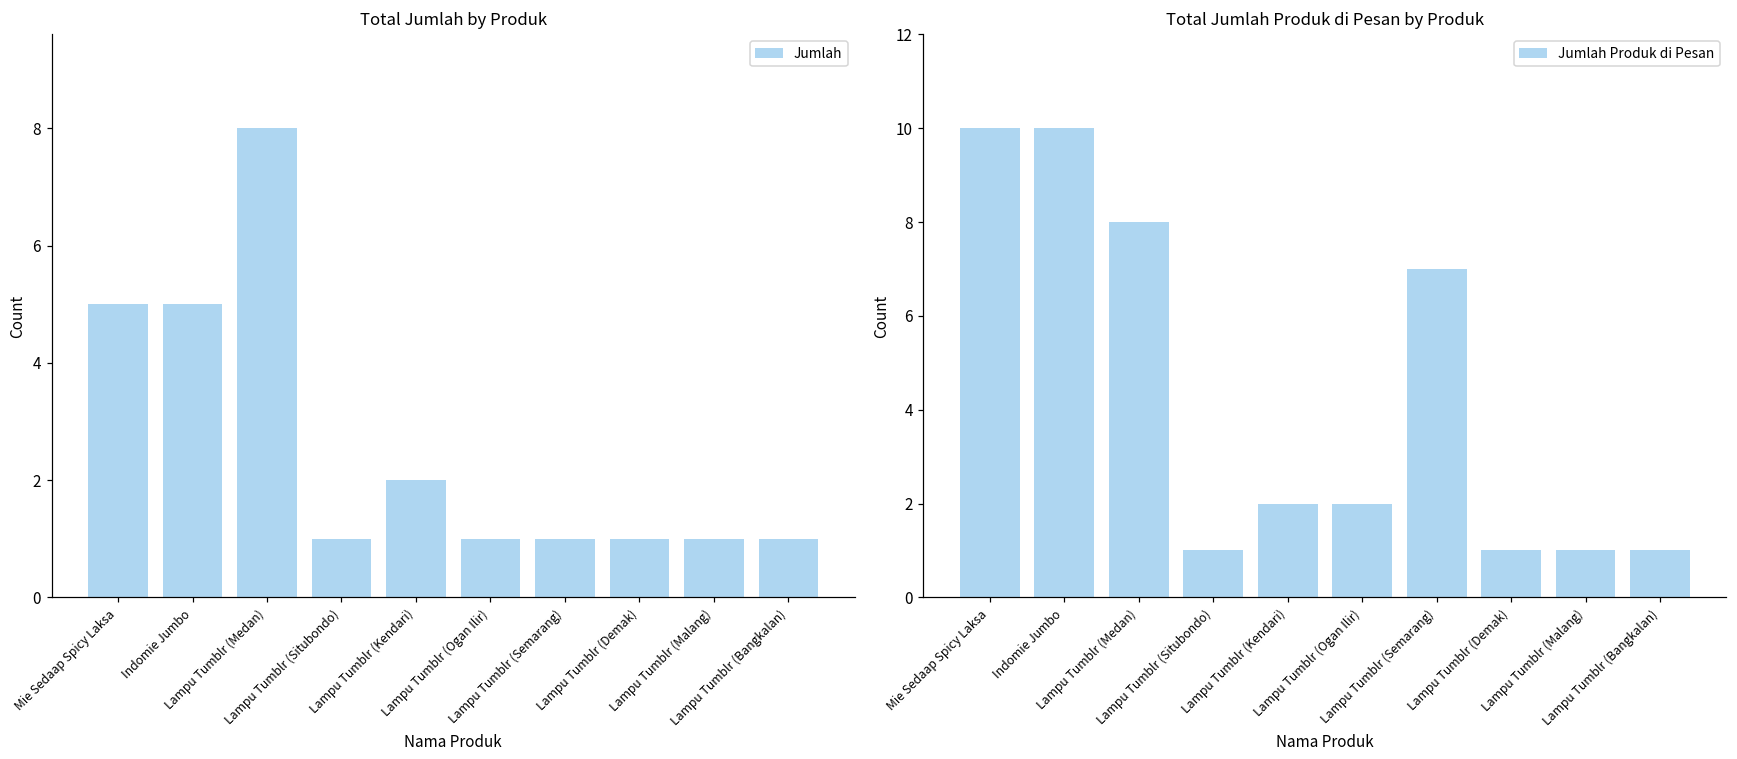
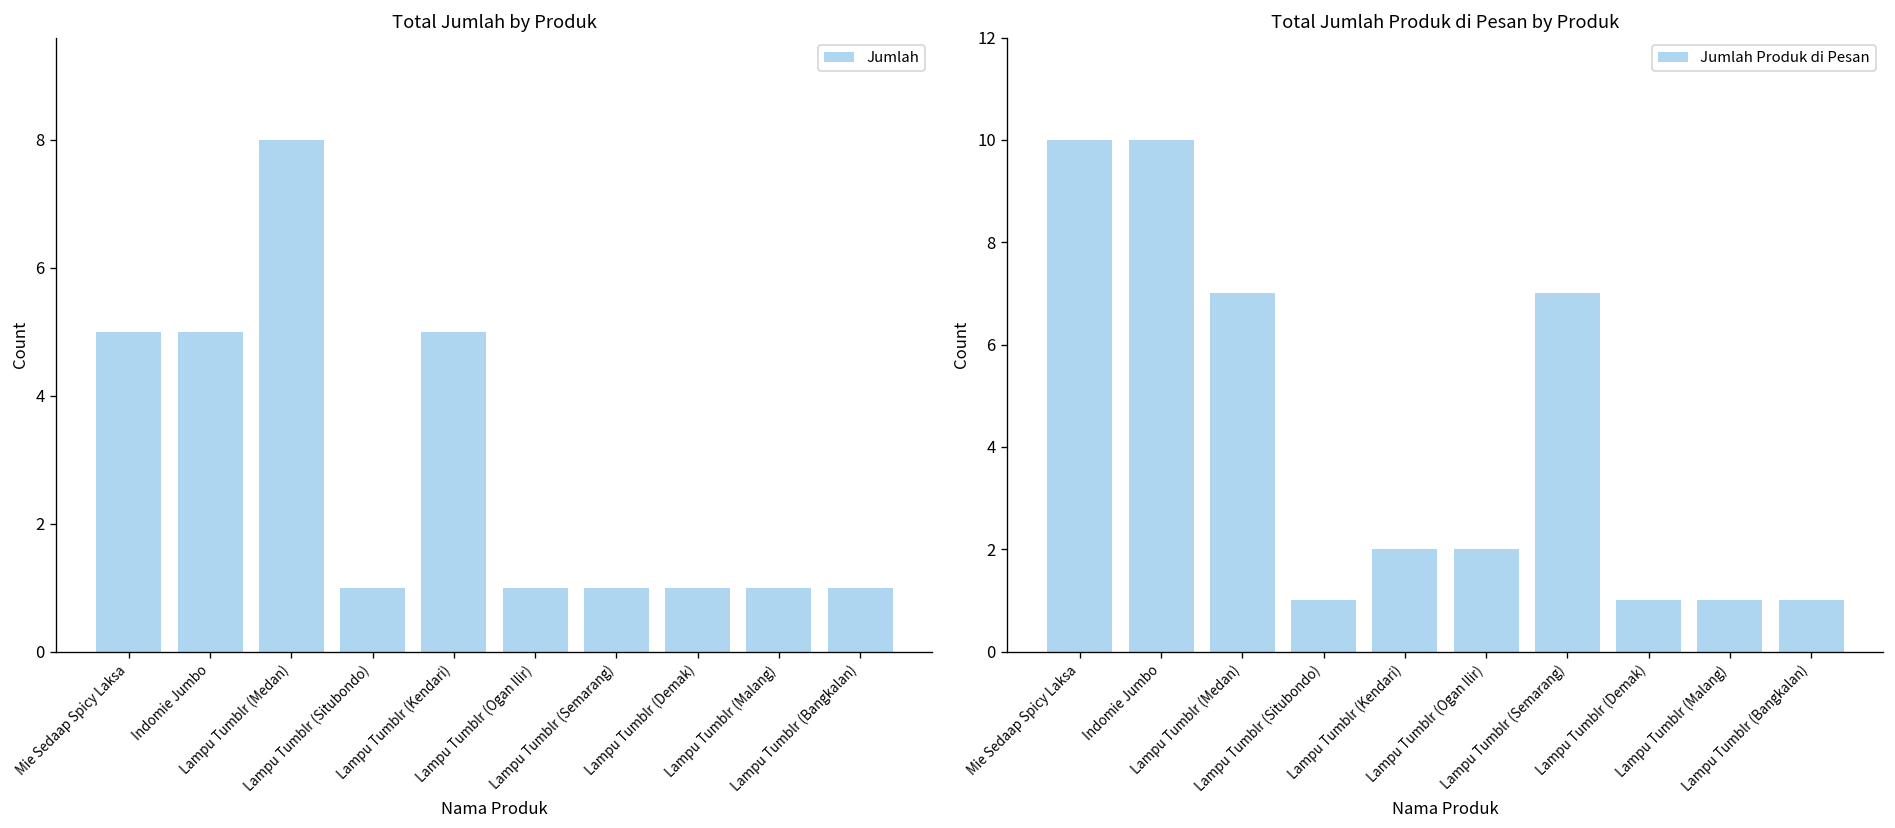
  {
    "Total Jumlah by Produk": {
      "Mie Sedaap Spicy Laksa": 5,
      "Indomie Jumbo": 5,
      "Lampu Tumblr (Medan)": 8,
      "Lampu Tumblr (Situbondo)": 1,
-     "Lampu Tumblr (Kendari)": 2,
+     "Lampu Tumblr (Kendari)": 5,
      "Lampu Tumblr (Ogan Ilir)": 1,
      "Lampu Tumblr (Semarang)": 1,
      "Lampu Tumblr (Demak)": 1,
      "Lampu Tumblr (Malang)": 1,
      "Lampu Tumblr (Bangkalan)": 1
    },
    "Total Jumlah Produk di Pesan by Produk": {
      "Mie Sedaap Spicy Laksa": 10,
      "Indomie Jumbo": 10,
-     "Lampu Tumblr (Medan)": 8,
+     "Lampu Tumblr (Medan)": 7,
      "Lampu Tumblr (Situbondo)": 1,
      "Lampu Tumblr (Kendari)": 2,
      "Lampu Tumblr (Ogan Ilir)": 2,
      "Lampu Tumblr (Semarang)": 7,
      "Lampu Tumblr (Demak)": 1,
      "Lampu Tumblr (Malang)": 1,
      "Lampu Tumblr (Bangkalan)": 1
    }
  }
